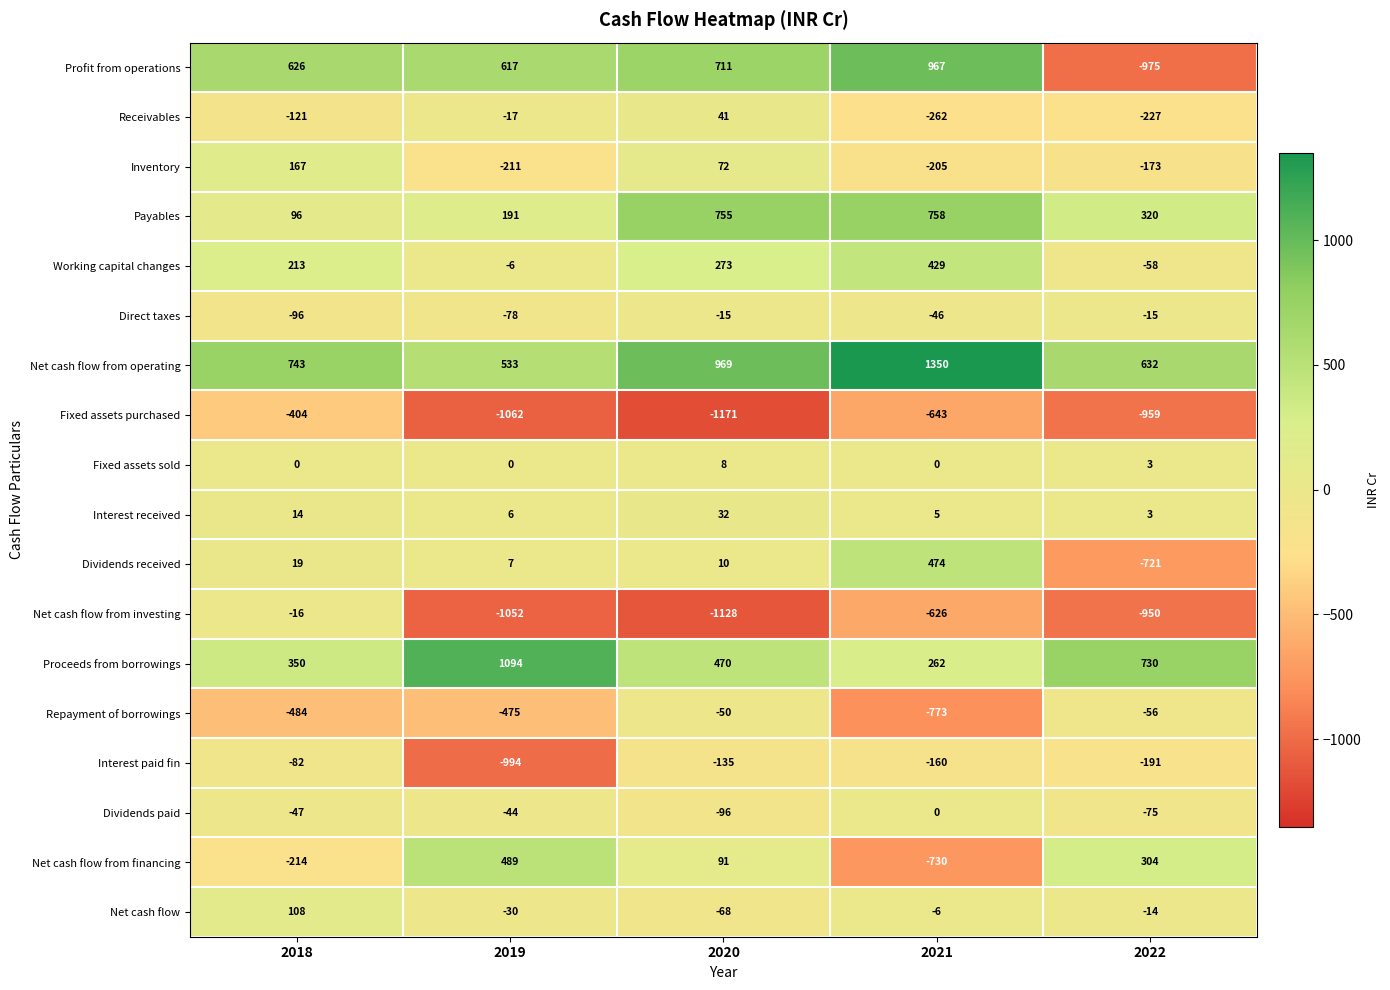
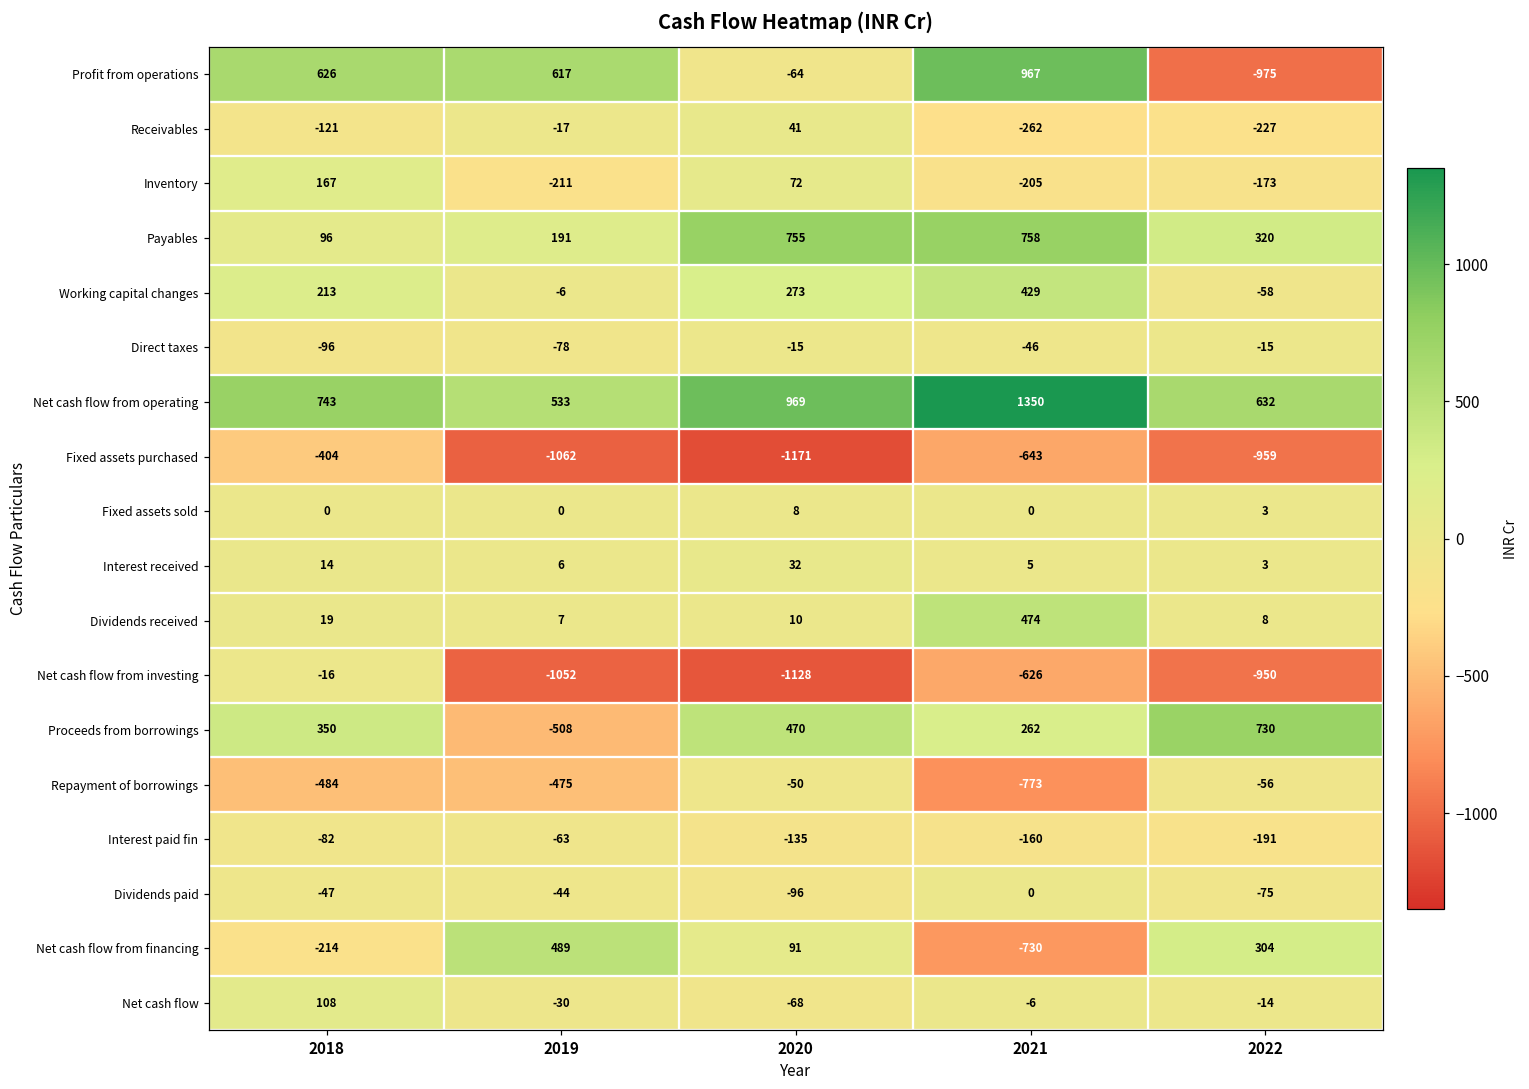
  {
    "Profit from operations": {
      "2018": 626,
      "2019": 617,
-     "2020": 711,
+     "2020": -64,
      "2021": 967,
      "2022": -975
    },
    "Receivables": {
      "2018": -121,
      "2019": -17,
      "2020": 41,
      "2021": -262,
      "2022": -227
    },
    "Inventory": {
      "2018": 167,
      "2019": -211,
      "2020": 72,
      "2021": -205,
      "2022": -173
    },
    "Payables": {
      "2018": 96,
      "2019": 191,
      "2020": 755,
      "2021": 758,
      "2022": 320
    },
    "Working capital changes": {
      "2018": 213,
      "2019": -6,
      "2020": 273,
      "2021": 429,
      "2022": -58
    },
    "Direct taxes": {
      "2018": -96,
      "2019": -78,
      "2020": -15,
      "2021": -46,
      "2022": -15
    },
    "Net cash flow from operating": {
      "2018": 743,
      "2019": 533,
      "2020": 969,
      "2021": 1350,
      "2022": 632
    },
    "Fixed assets purchased": {
      "2018": -404,
      "2019": -1062,
      "2020": -1171,
      "2021": -643,
      "2022": -959
    },
    "Fixed assets sold": {
      "2018": 0,
      "2019": 0,
      "2020": 8,
      "2021": 0,
      "2022": 3
    },
    "Interest received": {
      "2018": 14,
      "2019": 6,
      "2020": 32,
      "2021": 5,
      "2022": 3
    },
    "Dividends received": {
      "2018": 19,
      "2019": 7,
      "2020": 10,
      "2021": 474,
-     "2022": -721
+     "2022": 8
    },
    "Net cash flow from investing": {
      "2018": -16,
      "2019": -1052,
      "2020": -1128,
      "2021": -626,
      "2022": -950
    },
    "Proceeds from borrowings": {
      "2018": 350,
-     "2019": 1094,
+     "2019": -508,
      "2020": 470,
      "2021": 262,
      "2022": 730
    },
    "Repayment of borrowings": {
      "2018": -484,
      "2019": -475,
      "2020": -50,
      "2021": -773,
      "2022": -56
    },
    "Interest paid fin": {
      "2018": -82,
-     "2019": -994,
+     "2019": -63,
      "2020": -135,
      "2021": -160,
      "2022": -191
    },
    "Dividends paid": {
      "2018": -47,
      "2019": -44,
      "2020": -96,
      "2021": 0,
      "2022": -75
    },
    "Net cash flow from financing": {
      "2018": -214,
      "2019": 489,
      "2020": 91,
      "2021": -730,
      "2022": 304
    },
    "Net cash flow": {
      "2018": 108,
      "2019": -30,
      "2020": -68,
      "2021": -6,
      "2022": -14
    }
  }
